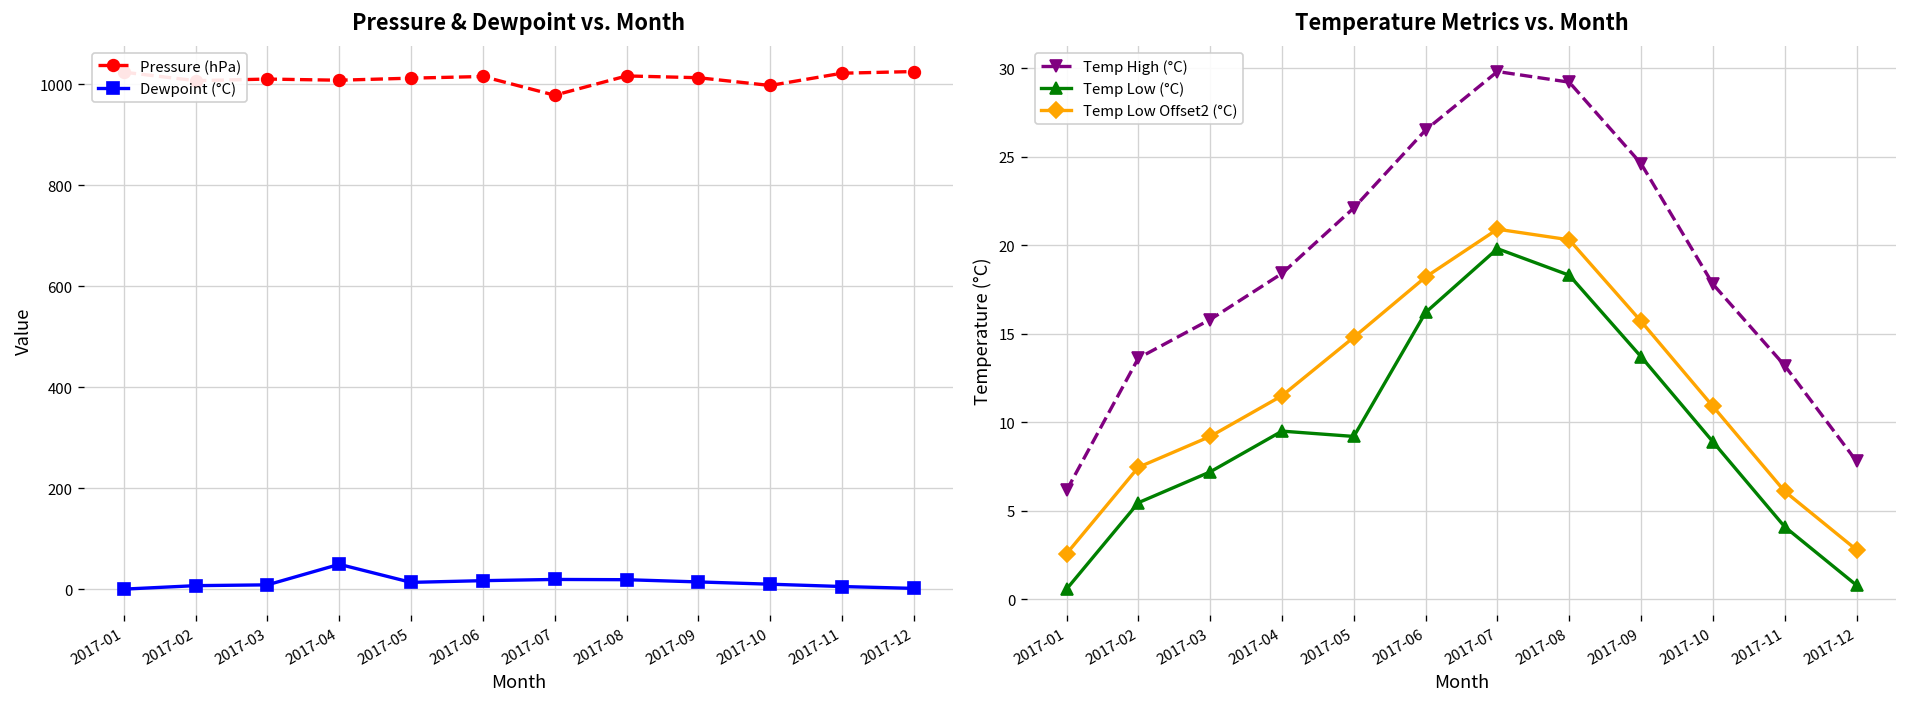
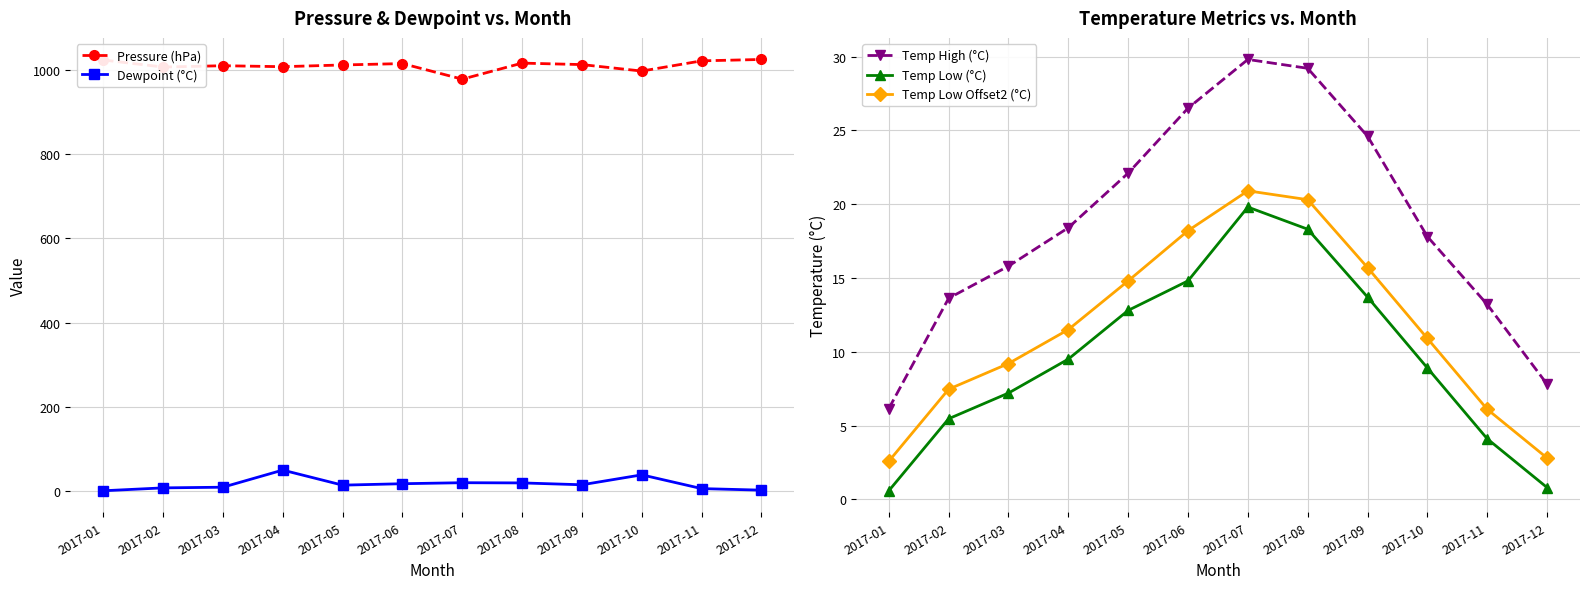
  {
    "Pressure & Dewpoint vs. Month": {
      "Pressure (hPa)": {
        "2017-03": 1010,
        "2017-04": 1010,
        "2017-05": 1010,
        "2017-06": 1020,
        "2017-07": 980,
        "2017-08": 1020,
        "2017-09": 1010,
        "2017-10": 1000,
        "2017-11": 1020,
        "2017-12": 1030
      },
      "Dewpoint (°C)": {
        "2017-01": 0,
        "2017-02": 10,
        "2017-03": 10,
        "2017-04": 50,
        "2017-05": 10,
        "2017-06": 20,
        "2017-07": 20,
        "2017-08": 20,
        "2017-09": 10,
-       "2017-10": 10,
+       "2017-10": 40,
        "2017-11": 10,
        "2017-12": 0
      }
    },
    "Temperature Metrics vs. Month": {
      "Temp High (°C)": {
        "2017-01": 6.2,
        "2017-02": 13.6,
        "2017-03": 15.8,
        "2017-04": 18.4,
        "2017-05": 22.1,
        "2017-06": 26.5,
        "2017-07": 29.8,
        "2017-08": 29.2,
        "2017-09": 24.6,
        "2017-10": 17.8,
        "2017-11": 13.2,
        "2017-12": 7.8
      },
      "Temp Low (°C)": {
        "2017-01": 0.6,
        "2017-02": 5.5,
        "2017-03": 7.2,
        "2017-04": 9.5,
-       "2017-05": 9.2,
-       "2017-06": 16.2,
+       "2017-05": 12.8,
+       "2017-06": 14.8,
        "2017-07": 19.8,
        "2017-08": 18.3,
        "2017-09": 13.7,
        "2017-10": 8.9,
        "2017-11": 4.1,
        "2017-12": 0.8
      },
      "Temp Low Offset2 (°C)": {
        "2017-01": 2.6,
        "2017-02": 7.5,
        "2017-03": 9.2,
        "2017-04": 11.5,
        "2017-05": 14.8,
        "2017-06": 18.2,
        "2017-07": 20.9,
        "2017-08": 20.3,
        "2017-09": 15.7,
        "2017-10": 10.9,
        "2017-11": 6.1,
        "2017-12": 2.8
      }
    }
  }
